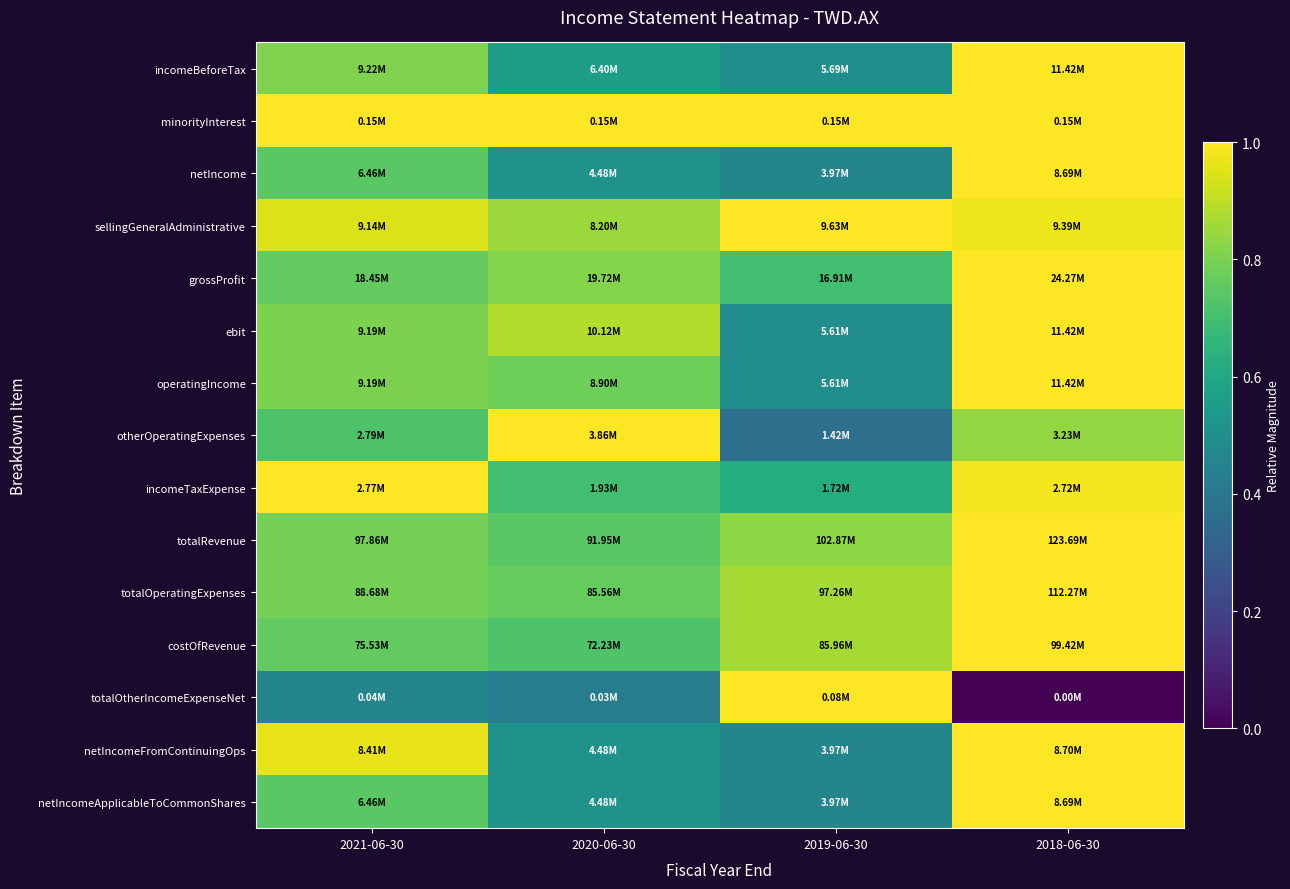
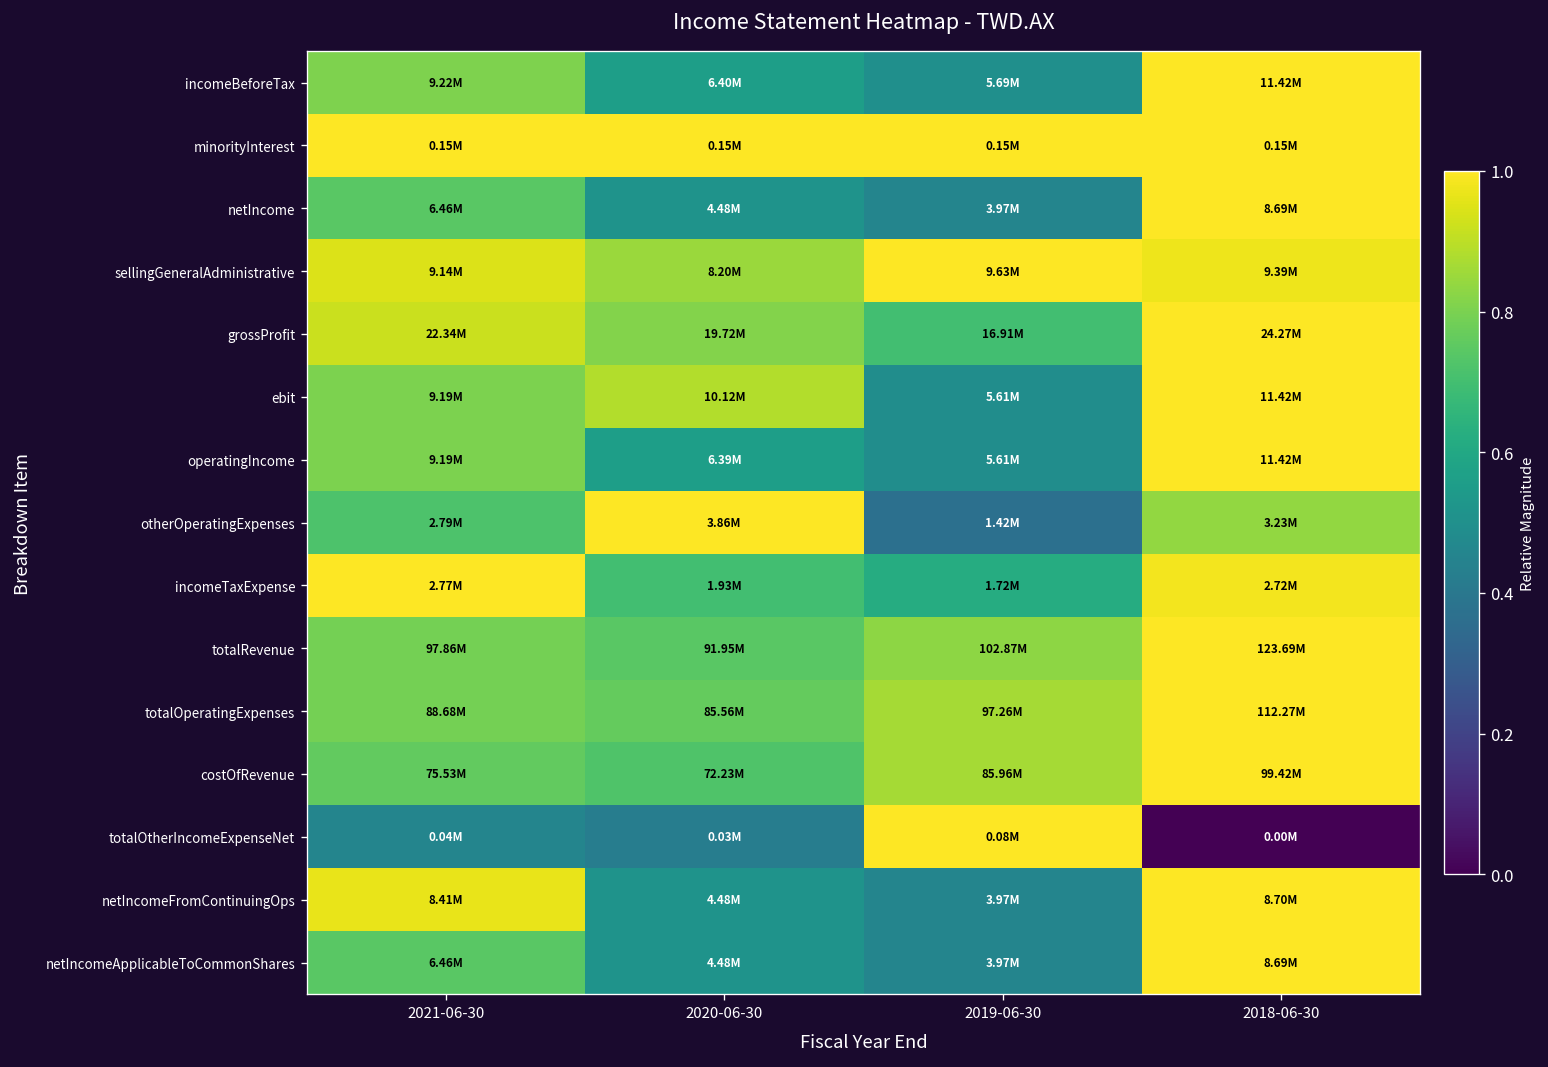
  {
    "incomeBeforeTax": {
      "2021-06-30": "9.22M",
      "2020-06-30": "6.40M",
      "2019-06-30": "5.69M",
      "2018-06-30": "11.42M"
    },
    "minorityInterest": {
      "2021-06-30": "0.15M",
      "2020-06-30": "0.15M",
      "2019-06-30": "0.15M",
      "2018-06-30": "0.15M"
    },
    "netIncome": {
      "2021-06-30": "6.46M",
      "2020-06-30": "4.48M",
      "2019-06-30": "3.97M",
      "2018-06-30": "8.69M"
    },
    "sellingGeneralAdministrative": {
      "2021-06-30": "9.14M",
      "2020-06-30": "8.20M",
      "2019-06-30": "9.63M",
      "2018-06-30": "9.39M"
    },
    "grossProfit": {
-     "2021-06-30": "18.45M",
+     "2021-06-30": "22.34M",
      "2020-06-30": "19.72M",
      "2019-06-30": "16.91M",
      "2018-06-30": "24.27M"
    },
    "ebit": {
      "2021-06-30": "9.19M",
      "2020-06-30": "10.12M",
      "2019-06-30": "5.61M",
      "2018-06-30": "11.42M"
    },
    "operatingIncome": {
      "2021-06-30": "9.19M",
-     "2020-06-30": "8.90M",
+     "2020-06-30": "6.39M",
      "2019-06-30": "5.61M",
      "2018-06-30": "11.42M"
    },
    "otherOperatingExpenses": {
      "2021-06-30": "2.79M",
      "2020-06-30": "3.86M",
      "2019-06-30": "1.42M",
      "2018-06-30": "3.23M"
    },
    "incomeTaxExpense": {
      "2021-06-30": "2.77M",
      "2020-06-30": "1.93M",
      "2019-06-30": "1.72M",
      "2018-06-30": "2.72M"
    },
    "totalRevenue": {
      "2021-06-30": "97.86M",
      "2020-06-30": "91.95M",
      "2019-06-30": "102.87M",
      "2018-06-30": "123.69M"
    },
    "totalOperatingExpenses": {
      "2021-06-30": "88.68M",
      "2020-06-30": "85.56M",
      "2019-06-30": "97.26M",
      "2018-06-30": "112.27M"
    },
    "costOfRevenue": {
      "2021-06-30": "75.53M",
      "2020-06-30": "72.23M",
      "2019-06-30": "85.96M",
      "2018-06-30": "99.42M"
    },
    "totalOtherIncomeExpenseNet": {
      "2021-06-30": "0.04M",
      "2020-06-30": "0.03M",
      "2019-06-30": "0.08M",
      "2018-06-30": "0.00M"
    },
    "netIncomeFromContinuingOps": {
      "2021-06-30": "8.41M",
      "2020-06-30": "4.48M",
      "2019-06-30": "3.97M",
      "2018-06-30": "8.70M"
    },
    "netIncomeApplicableToCommonShares": {
      "2021-06-30": "6.46M",
      "2020-06-30": "4.48M",
      "2019-06-30": "3.97M",
      "2018-06-30": "8.69M"
    }
  }
